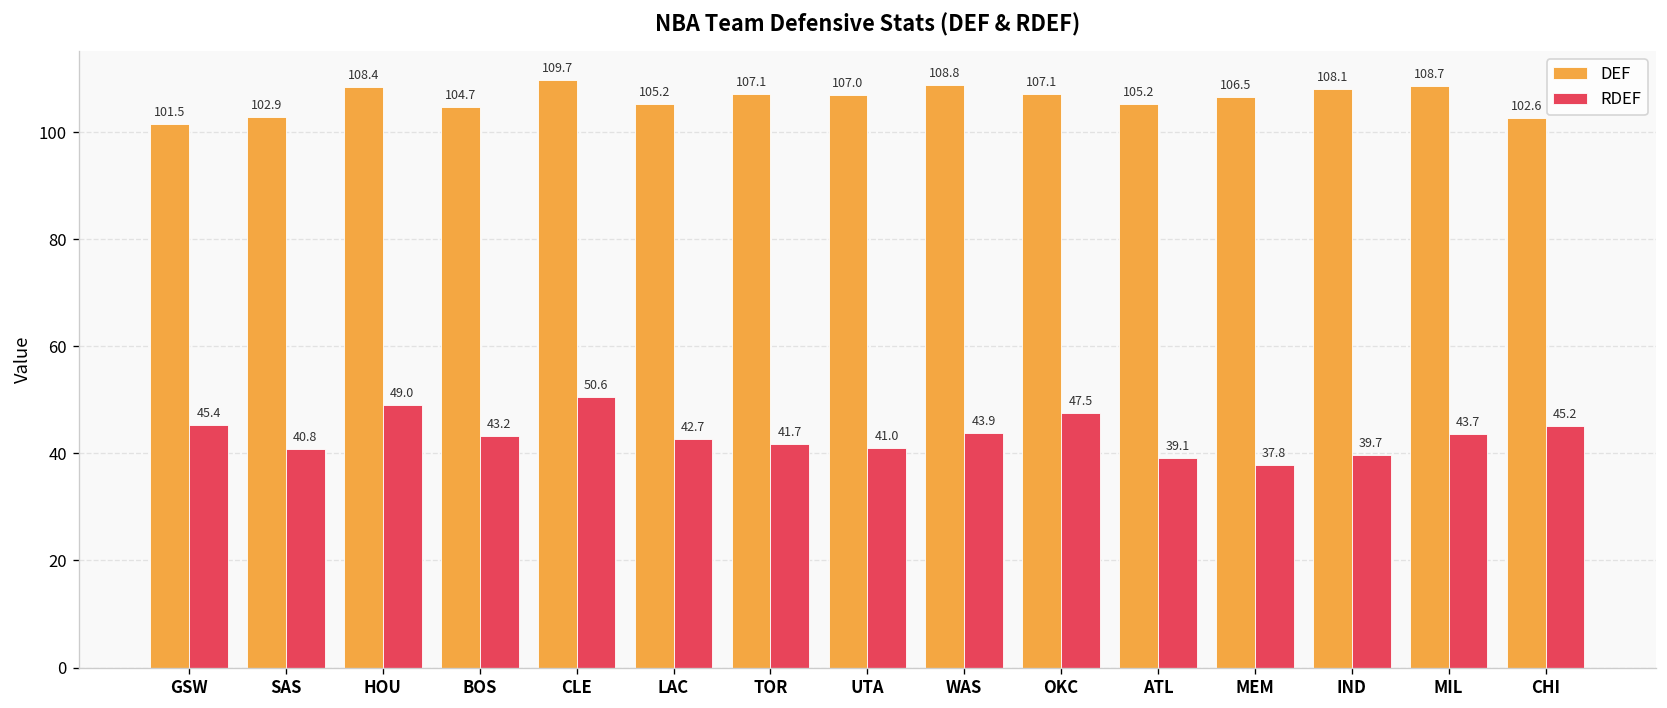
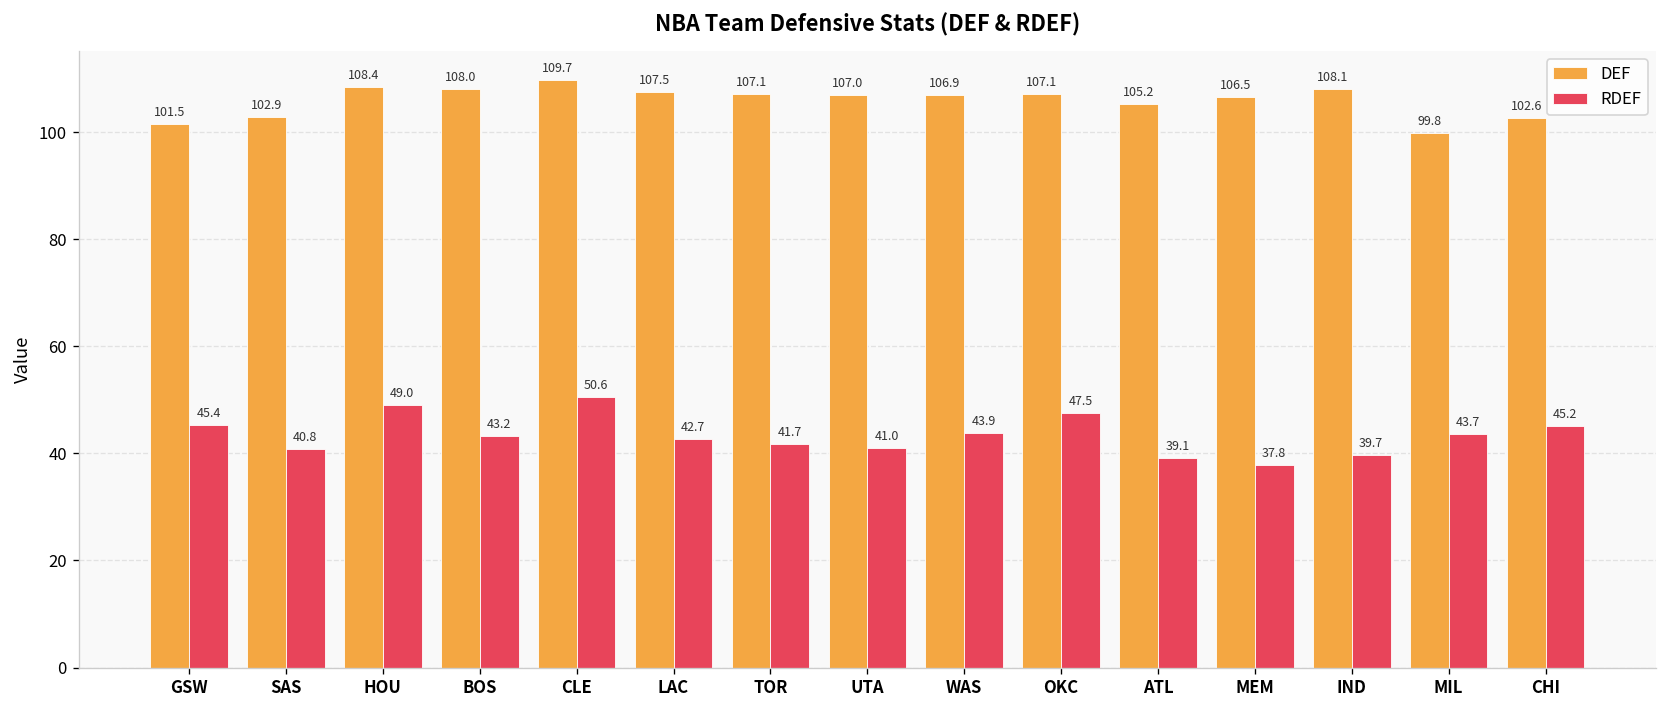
  {
    "DEF": {
      "GSW": 101.5,
      "SAS": 102.9,
      "HOU": 108.4,
-     "BOS": 104.7,
+     "BOS": 108.0,
      "CLE": 109.7,
-     "LAC": 105.2,
+     "LAC": 107.5,
      "TOR": 107.1,
      "UTA": 107.0,
-     "WAS": 108.8,
+     "WAS": 106.9,
      "OKC": 107.1,
      "ATL": 105.2,
      "MEM": 106.5,
      "IND": 108.1,
-     "MIL": 108.7,
+     "MIL": 99.8,
      "CHI": 102.6
    },
    "RDEF": {
      "GSW": 45.4,
      "SAS": 40.8,
      "HOU": 49.0,
      "BOS": 43.2,
      "CLE": 50.6,
      "LAC": 42.7,
      "TOR": 41.7,
      "UTA": 41.0,
      "WAS": 43.9,
      "OKC": 47.5,
      "ATL": 39.1,
      "MEM": 37.8,
      "IND": 39.7,
      "MIL": 43.7,
      "CHI": 45.2
    }
  }
